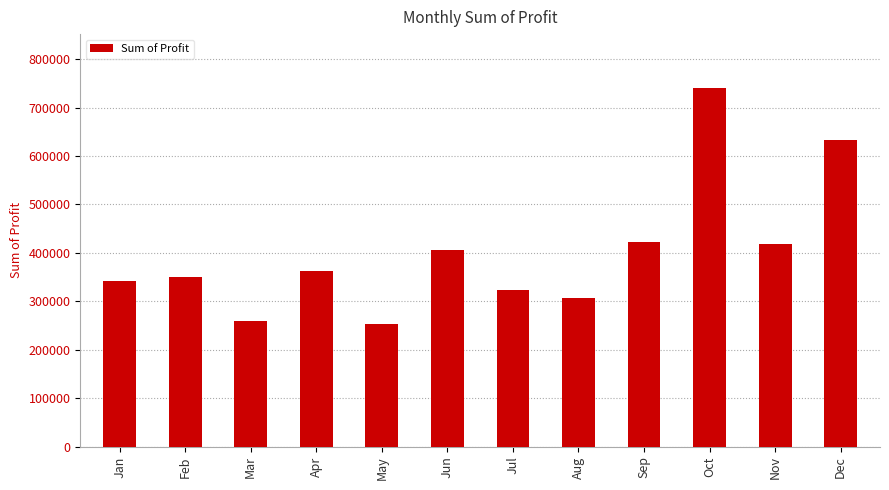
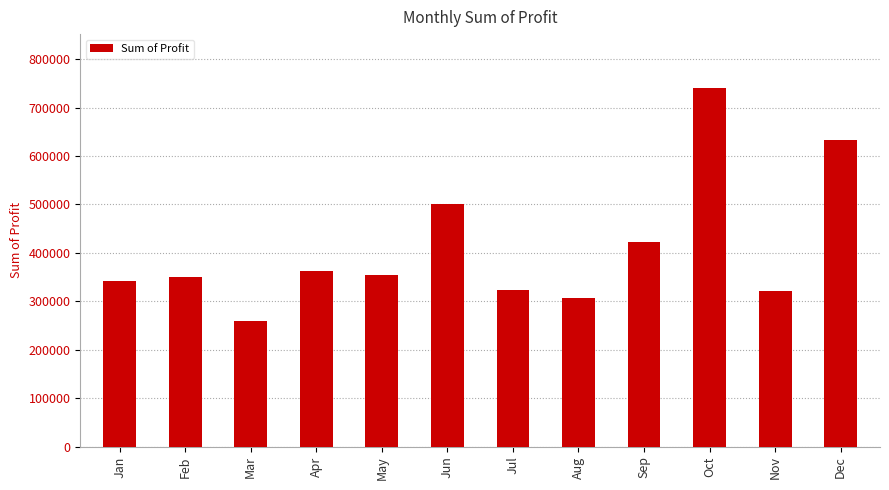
  {
    "Jan": 340000,
    "Feb": 350000,
    "Mar": 260000,
    "Apr": 360000,
-   "May": 250000,
-   "Jun": 410000,
+   "May": 350000,
+   "Jun": 500000,
    "Jul": 320000,
    "Aug": 310000,
    "Sep": 420000,
    "Oct": 740000,
-   "Nov": 420000,
+   "Nov": 320000,
    "Dec": 630000
  }
